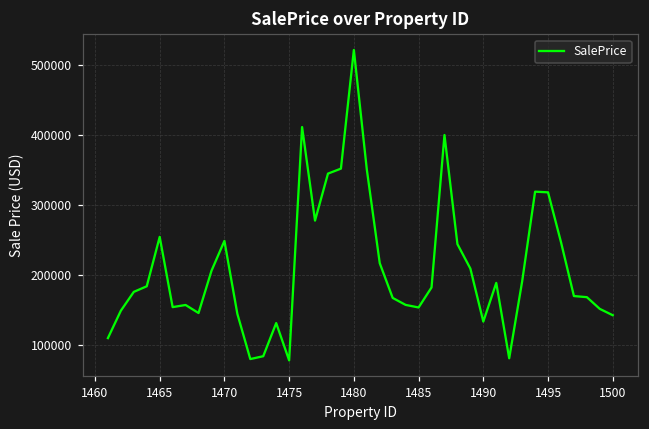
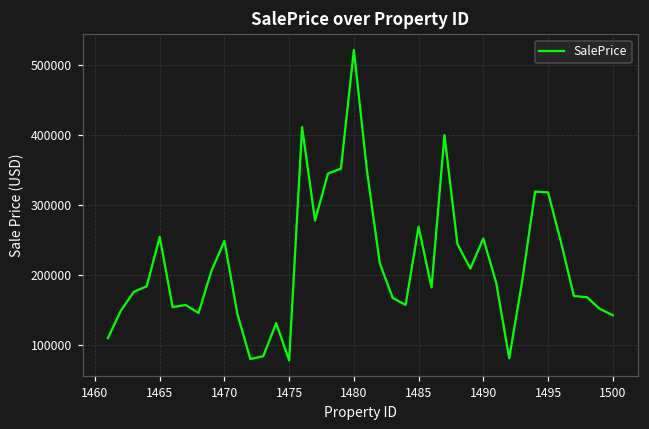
  {
    "1465": 250000,
    "1470": 250000,
    "1475": 80000,
    "1480": 520000,
-   "1485": 150000,
-   "1490": 130000,
+   "1485": 270000,
+   "1490": 250000,
    "1495": 320000,
    "1500": 140000
  }
